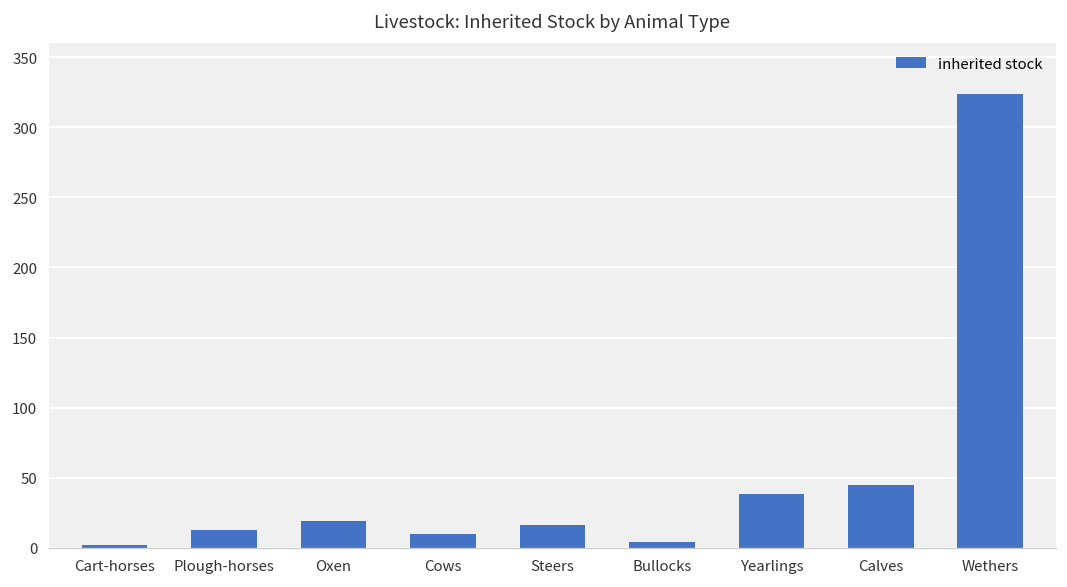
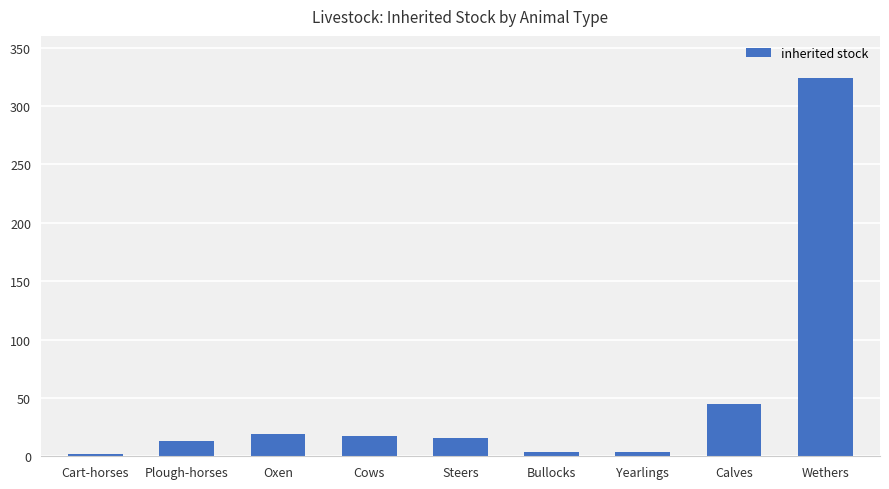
  {
    "Plough-horses": 13,
    "Oxen": 19,
-   "Cows": 10,
+   "Cows": 17,
    "Steers": 16,
    "Bullocks": 4,
-   "Yearlings": 38,
+   "Yearlings": 4,
    "Calves": 45,
    "Wethers": 324
  }
